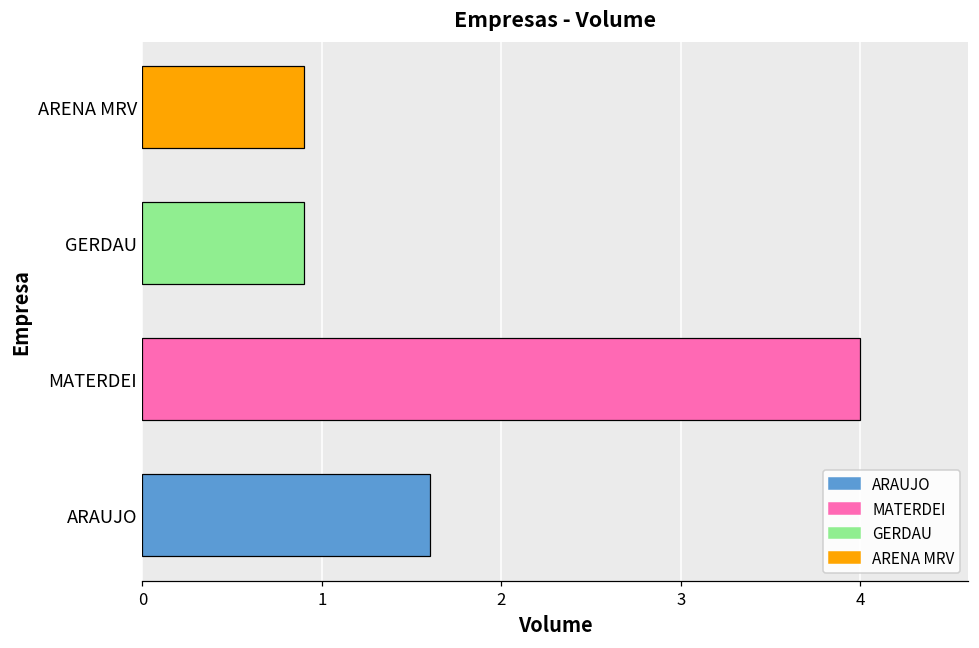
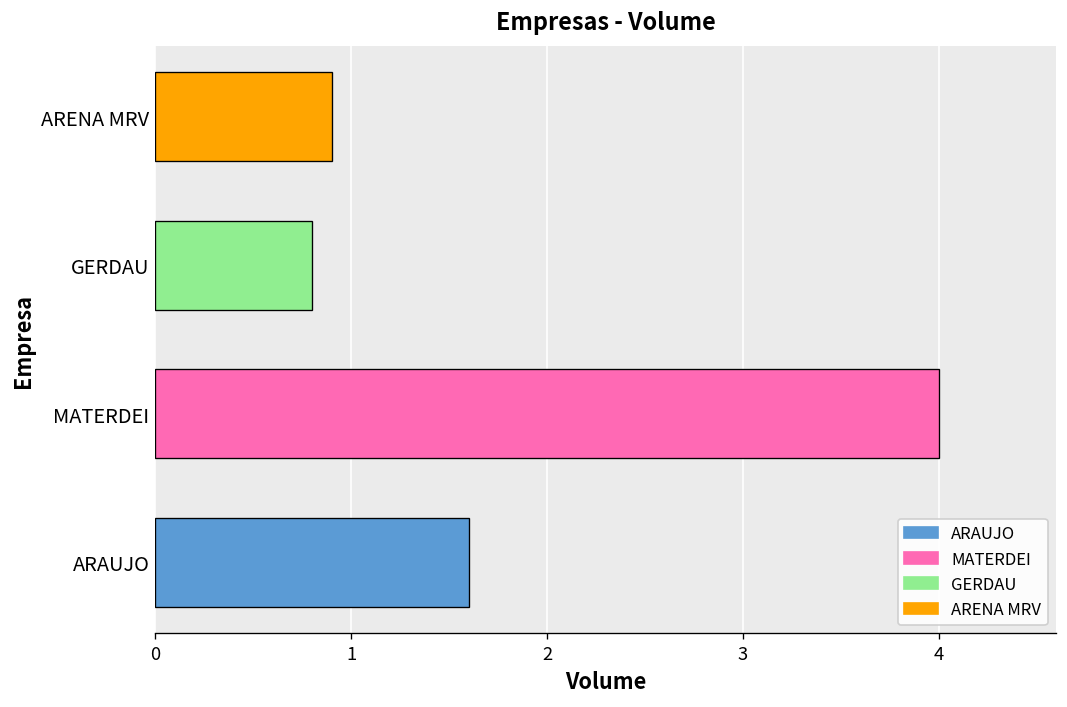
  {
    "ARENA MRV": 0.9,
-   "GERDAU": 0.9,
+   "GERDAU": 0.8,
    "MATERDEI": 4.0,
    "ARAUJO": 1.6
  }
